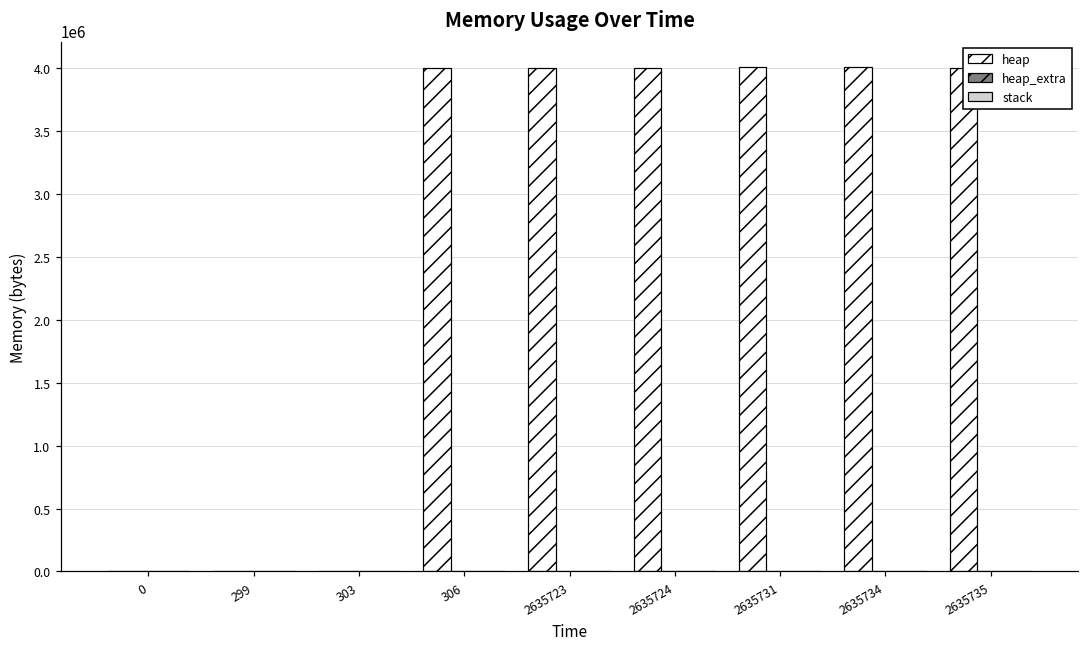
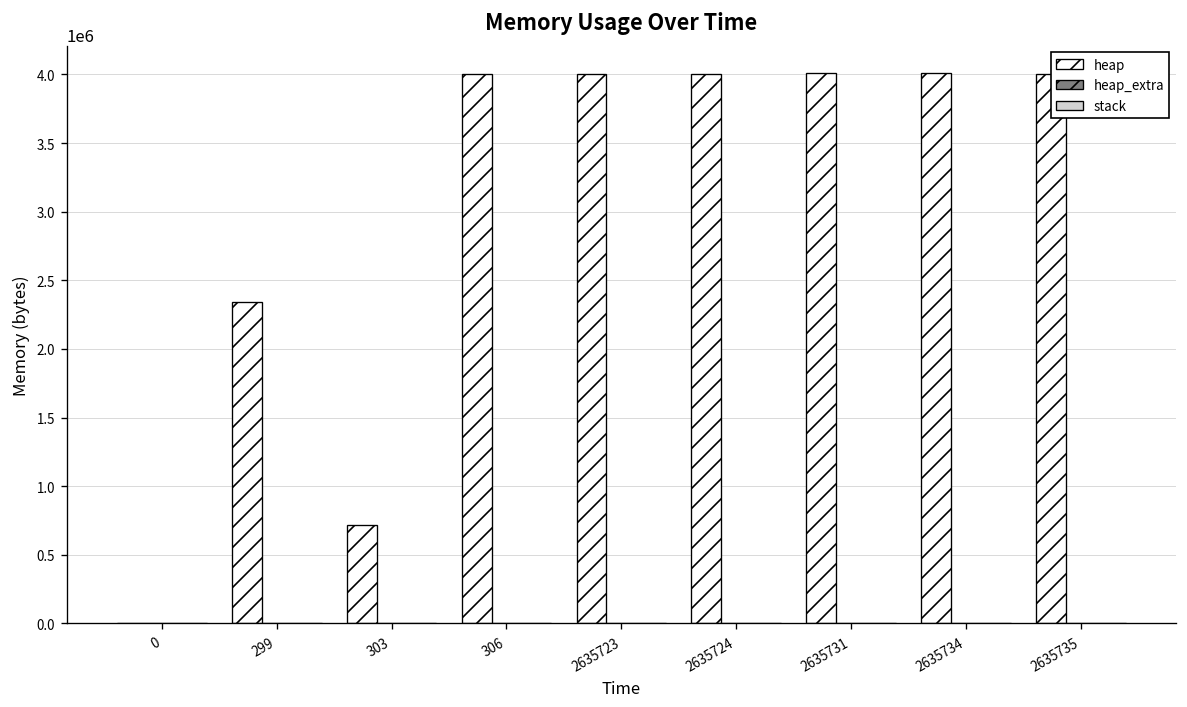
  {
    "heap": {
      "0": 0,
-     "299": 0,
-     "303": 0,
+     "299": 2340000,
+     "303": 720000,
      "306": 4000000,
      "2635723": 4000000,
      "2635724": 4010000,
      "2635731": 4010000,
      "2635734": 4010000
    },
    "heap_extra": {
      "0": 0
    },
    "stack": {
      "0": 0,
      "299": 0,
      "303": 0,
      "306": 0,
      "2635723": 0,
      "2635724": 0,
      "2635731": 0,
      "2635734": 0,
      "2635735": 0
    }
  }
